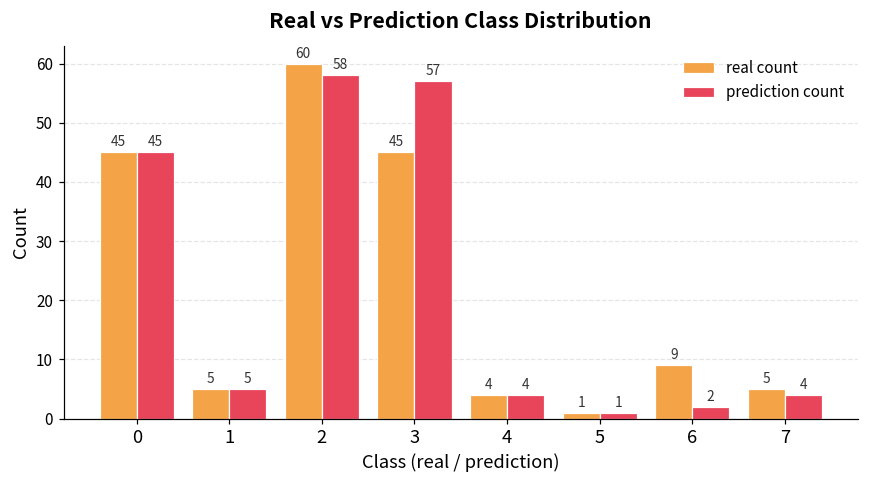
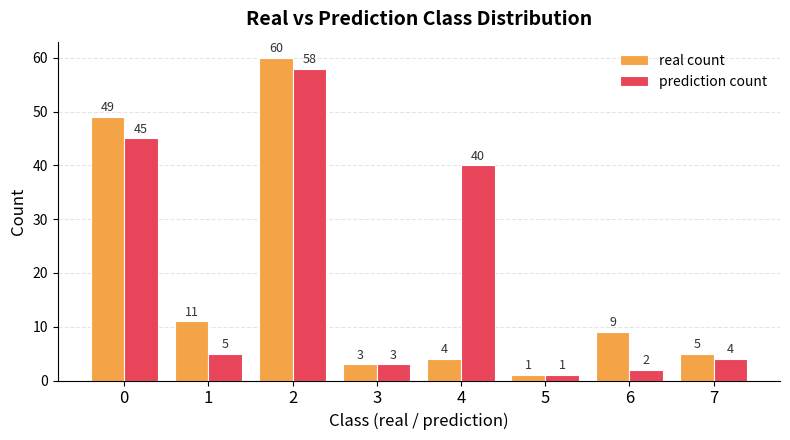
  {
    "real count": {
-     "0": 45,
-     "1": 5,
+     "0": 49,
+     "1": 11,
      "2": 60,
-     "3": 45,
+     "3": 3,
      "4": 4,
      "5": 1,
      "6": 9,
      "7": 5
    },
    "prediction count": {
      "0": 45,
      "1": 5,
      "2": 58,
-     "3": 57,
-     "4": 4,
+     "3": 3,
+     "4": 40,
      "5": 1,
      "6": 2,
      "7": 4
    }
  }
